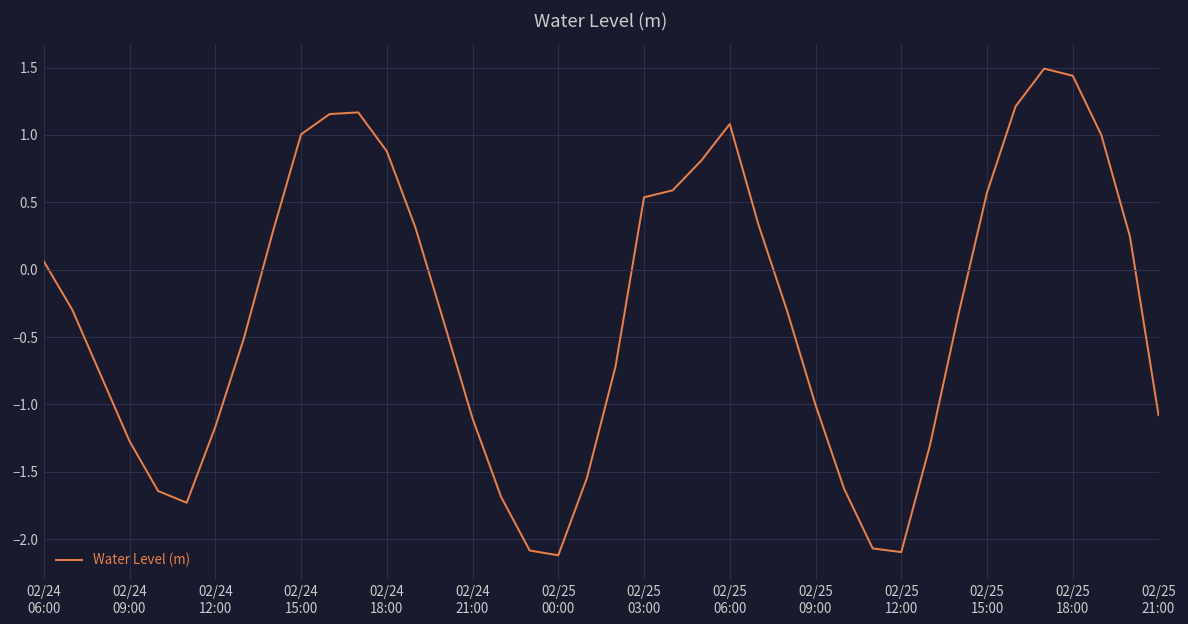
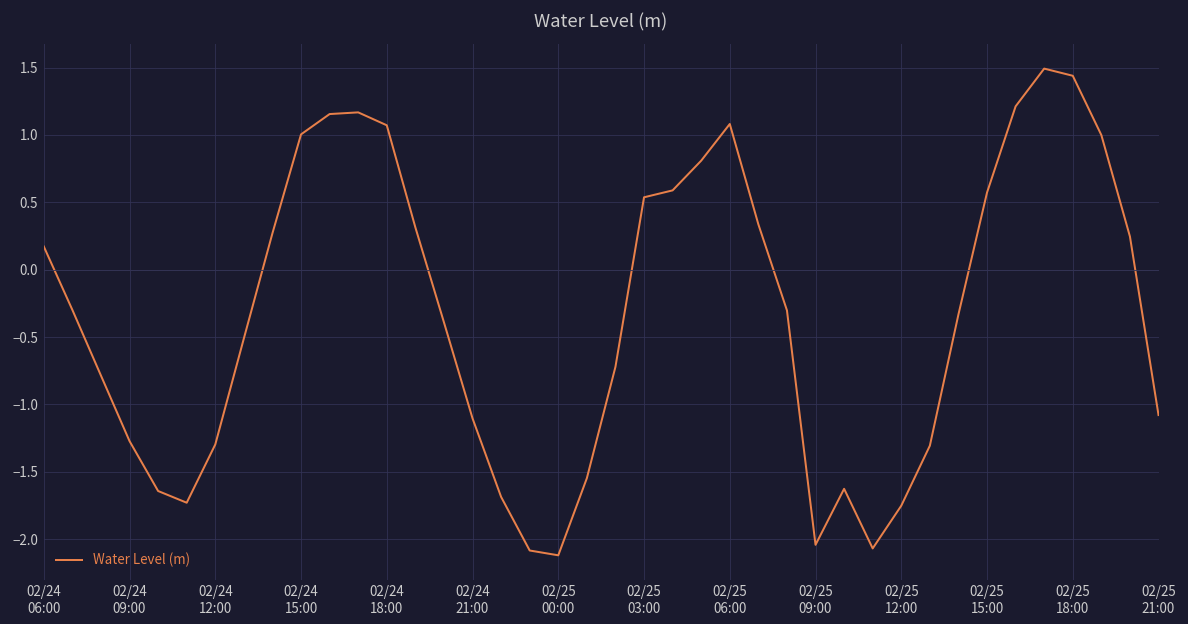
  {
-   "02/24 06:00": 0.06,
+   "02/24 06:00": 0.17,
    "02/24 09:00": -1.27,
-   "02/24 12:00": -1.17,
+   "02/24 12:00": -1.30,
    "02/24 15:00": 1.00,
-   "02/24 18:00": 0.88,
+   "02/24 18:00": 1.07,
    "02/24 21:00": -1.10,
    "02/25 00:00": -2.12,
    "02/25 03:00": 0.54,
    "02/25 06:00": 1.08,
-   "02/25 09:00": -1.00,
-   "02/25 12:00": -2.10,
+   "02/25 09:00": -2.04,
+   "02/25 12:00": -1.75,
    "02/25 15:00": 0.57,
    "02/25 18:00": 1.44,
    "02/25 21:00": -1.08
  }
